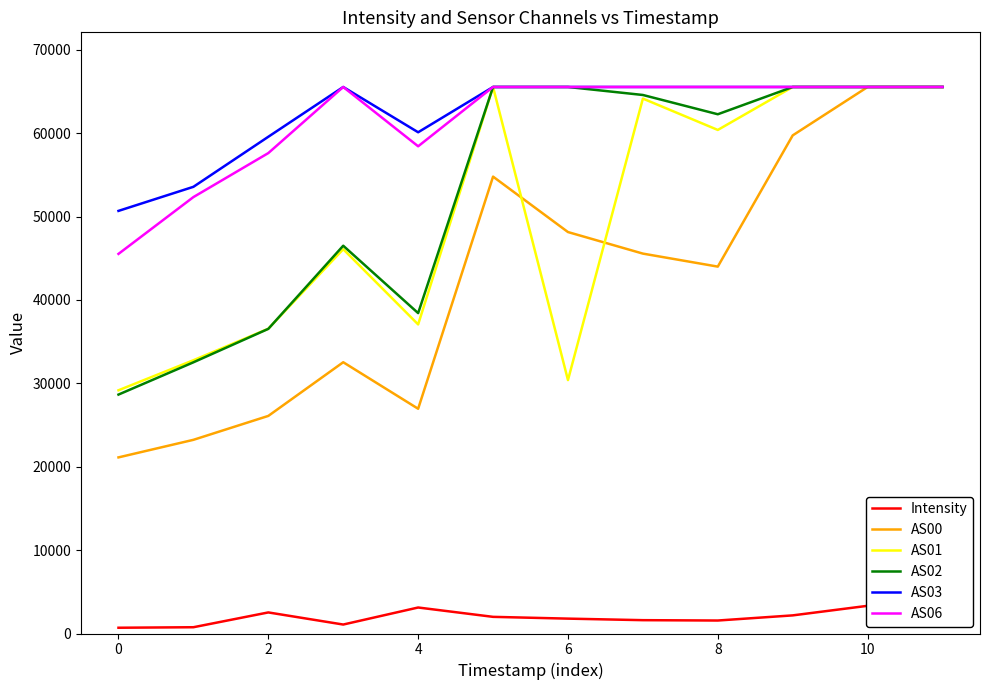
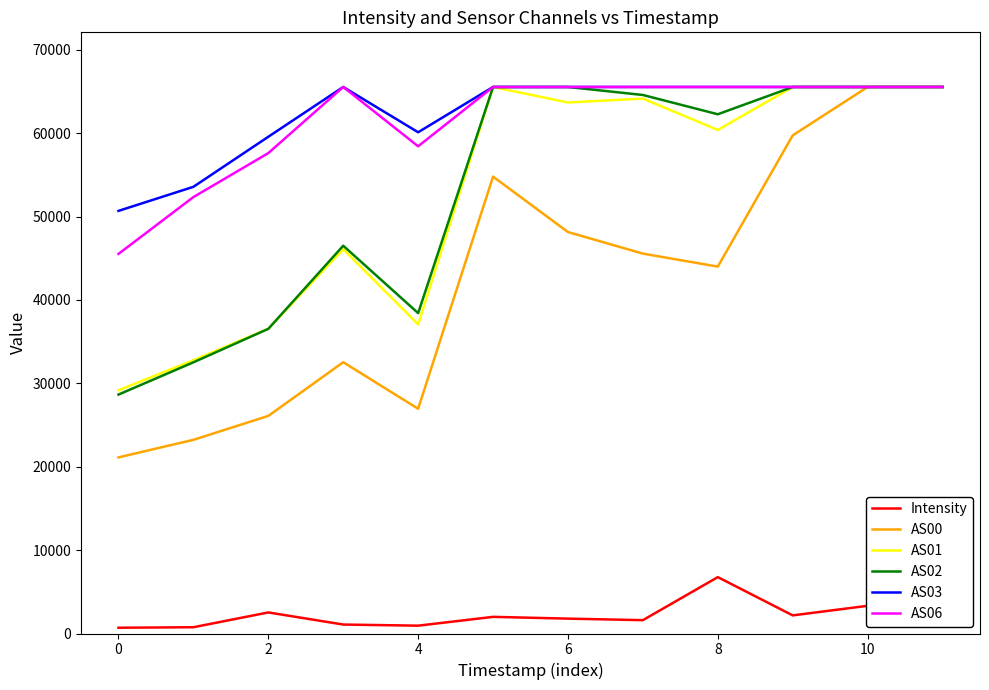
  {
    "Intensity": {
      "0": 1000,
      "2": 3000,
-     "4": 3000,
+     "4": 1000,
      "6": 2000,
-     "8": 2000
+     "8": 7000
    },
    "AS00": {
      "0": 21000,
      "2": 26000,
      "4": 27000,
      "6": 48000,
      "8": 44000
    },
    "AS01": {
      "0": 29000,
      "4": 37000,
-     "6": 30000,
+     "6": 64000,
      "8": 60000
    },
    "AS02": {
      "0": 29000,
      "4": 38000,
      "8": 62000
    },
    "AS03": {
      "0": 51000,
      "2": 60000,
      "4": 60000
    },
    "AS06": {
      "0": 46000,
      "2": 58000,
      "4": 58000
    }
  }
